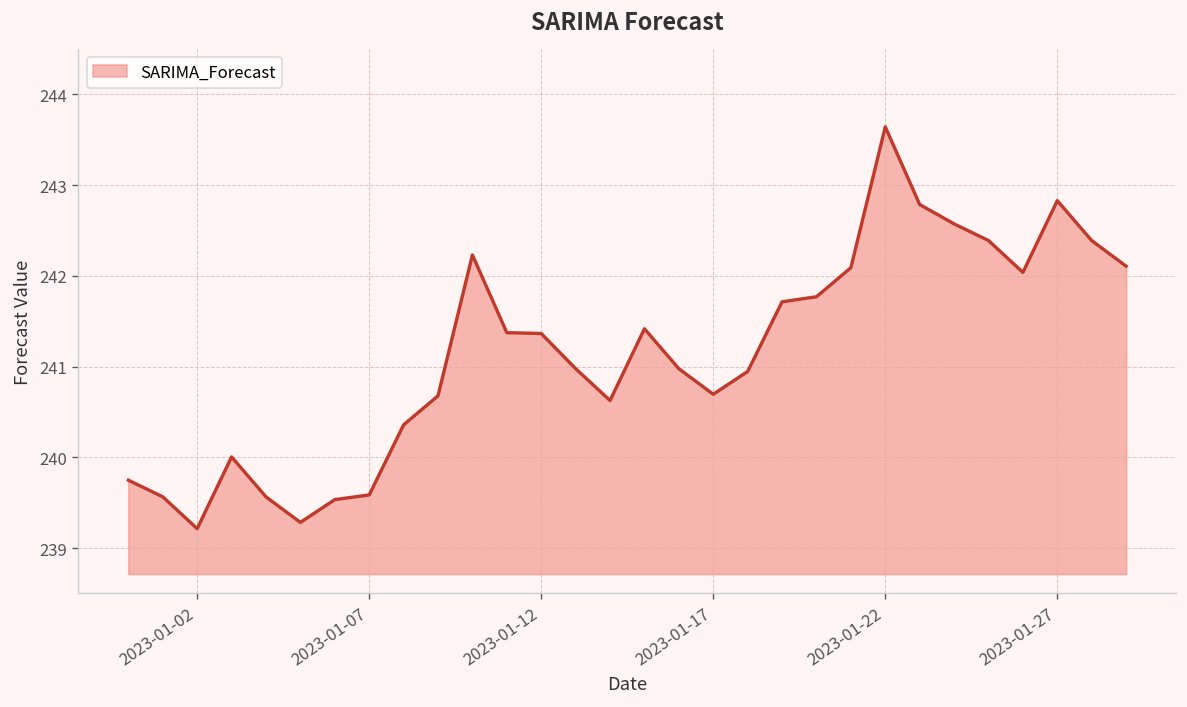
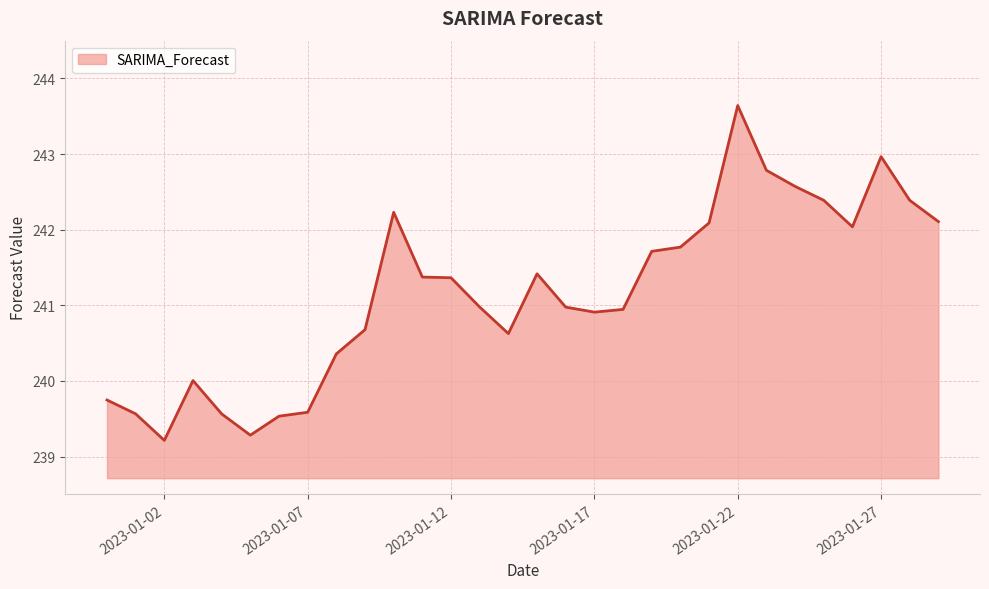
  {
    "2023-01-02": 239.2,
    "2023-01-07": 239.6,
    "2023-01-12": 241.4,
-   "2023-01-17": 240.7,
+   "2023-01-17": 240.9,
    "2023-01-22": 243.6,
-   "2023-01-27": 242.8
+   "2023-01-27": 243.0
  }
